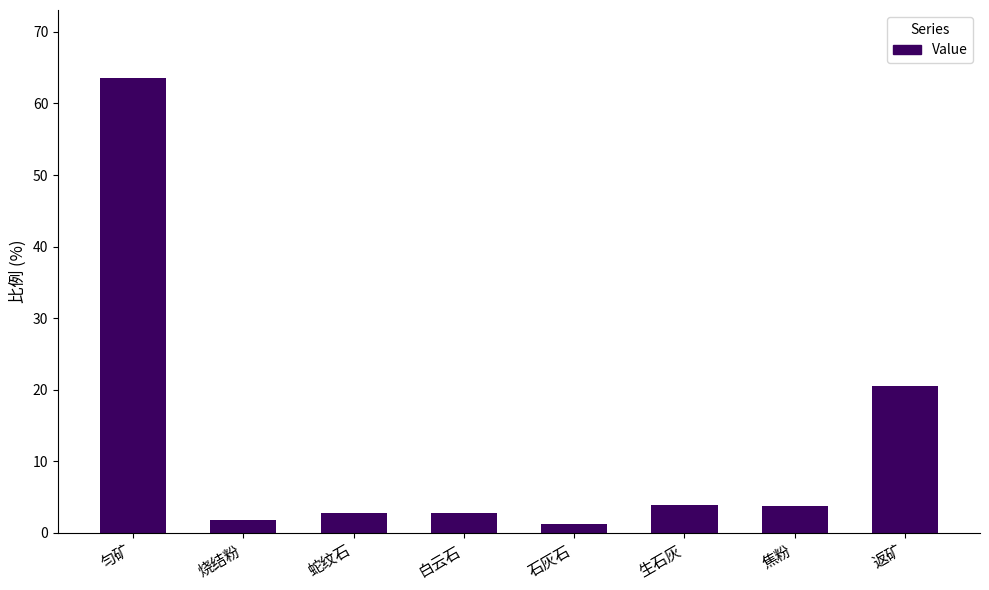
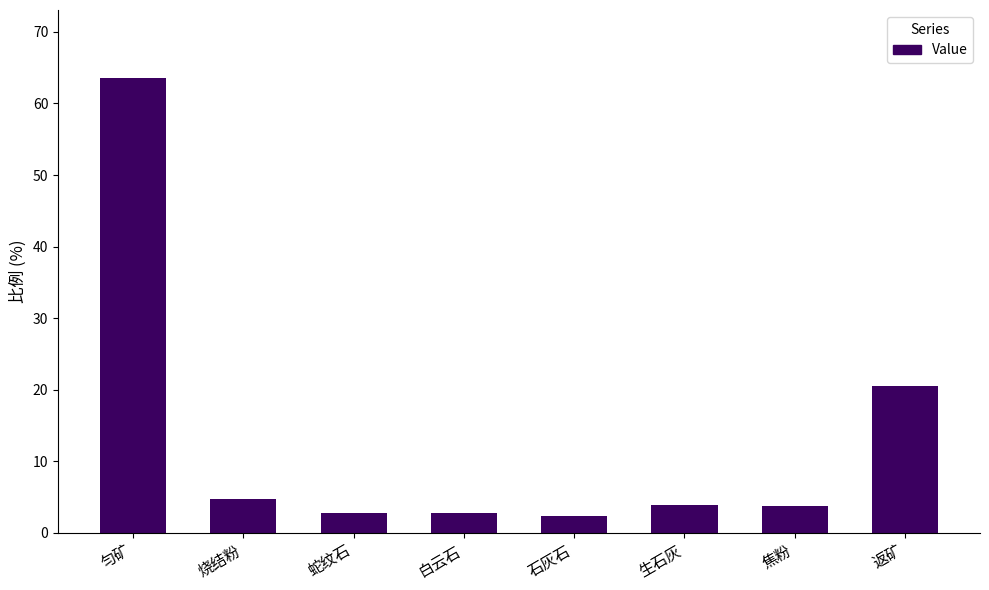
  {
    "匀矿": 64,
-   "烧结粉": 2,
+   "烧结粉": 5,
    "蛇纹石": 3,
    "白云石": 3,
-   "石灰石": 1,
+   "石灰石": 2,
    "生石灰": 4,
    "焦粉": 4,
    "返矿": 20
  }
